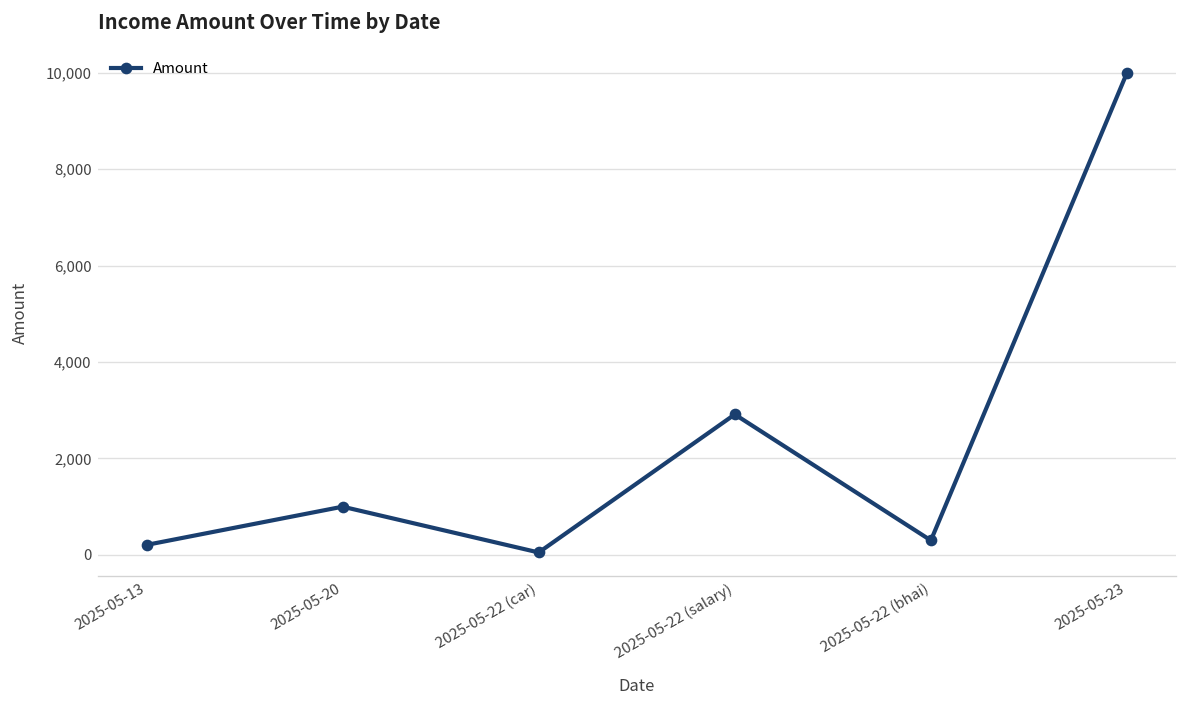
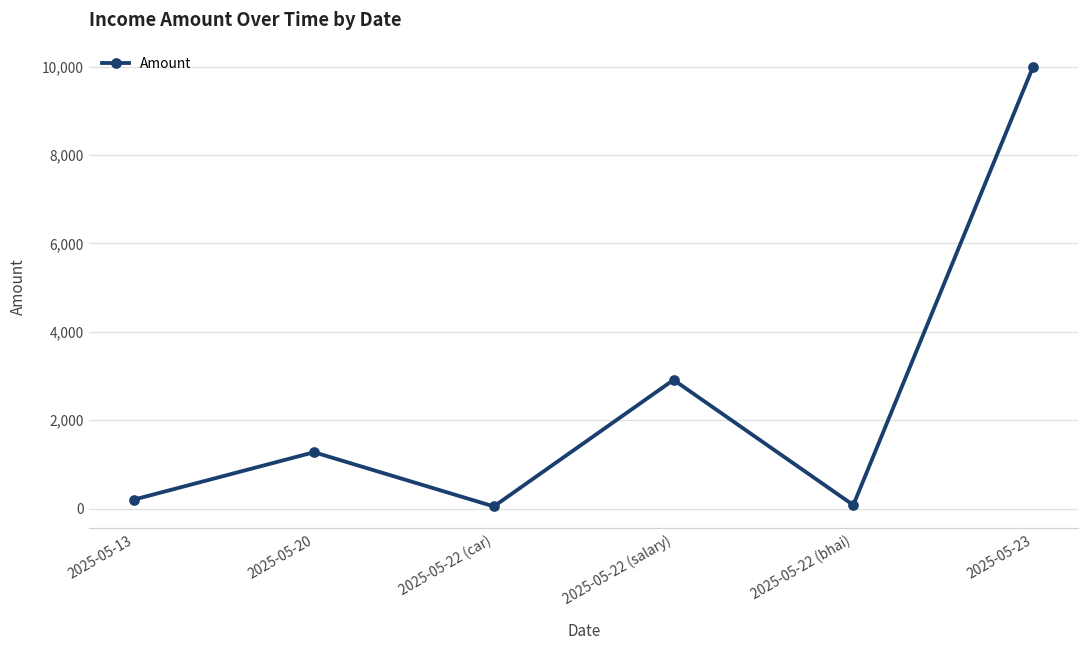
  {
    "2025-05-13": "200",
-   "2025-05-20": "1,000",
+   "2025-05-20": "1,300",
    "2025-05-22 (car)": "100",
    "2025-05-22 (salary)": "2,900",
-   "2025-05-22 (bhai)": "300",
+   "2025-05-22 (bhai)": "100",
    "2025-05-23": "10,000"
  }
